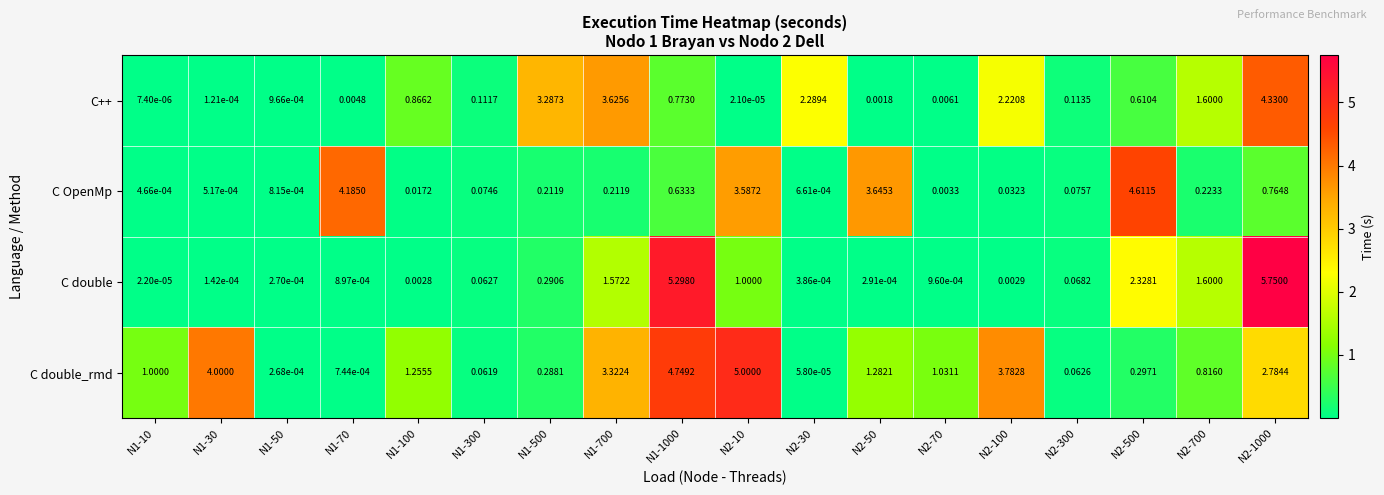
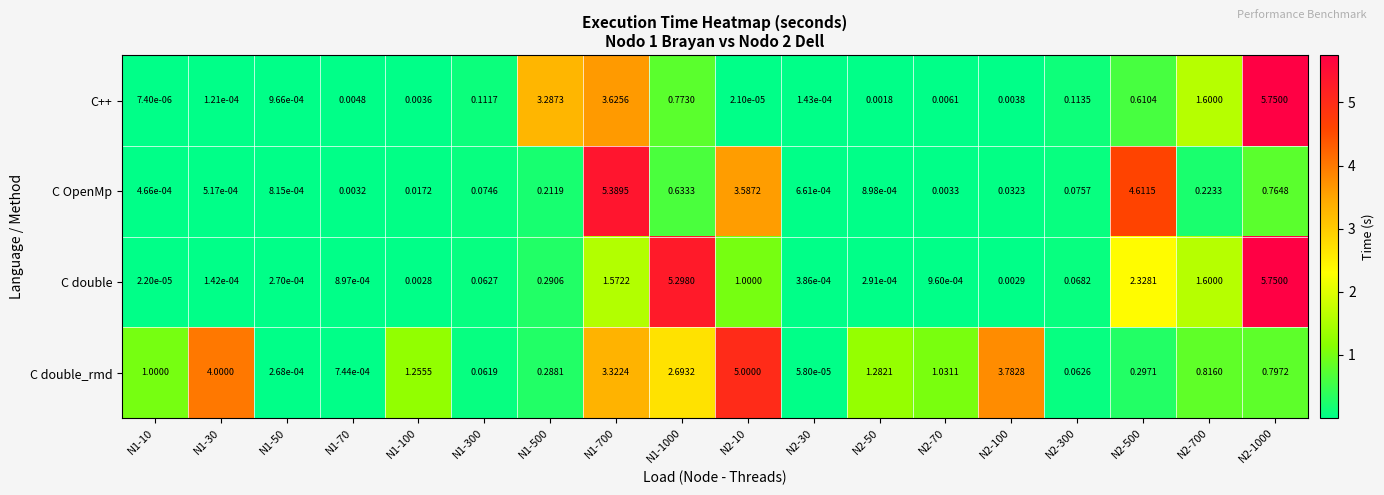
  {
    "C++": {
      "N1-10": "7.40e-06",
      "N1-30": "1.21e-04",
      "N1-50": "9.66e-04",
      "N1-70": "0.0048",
-     "N1-100": "0.8662",
+     "N1-100": "0.0036",
      "N1-300": "0.1117",
      "N1-500": "3.2873",
      "N1-700": "3.6256",
      "N1-1000": "0.7730",
      "N2-10": "2.10e-05",
-     "N2-30": "2.2894",
+     "N2-30": "1.43e-04",
      "N2-50": "0.0018",
      "N2-70": "0.0061",
-     "N2-100": "2.2208",
+     "N2-100": "0.0038",
      "N2-300": "0.1135",
      "N2-500": "0.6104",
      "N2-700": "1.6000",
-     "N2-1000": "4.3300"
+     "N2-1000": "5.7500"
    },
    "C OpenMp": {
      "N1-10": "4.66e-04",
      "N1-30": "5.17e-04",
      "N1-50": "8.15e-04",
-     "N1-70": "4.1850",
+     "N1-70": "0.0032",
      "N1-100": "0.0172",
      "N1-300": "0.0746",
      "N1-500": "0.2119",
-     "N1-700": "0.2119",
+     "N1-700": "5.3895",
      "N1-1000": "0.6333",
      "N2-10": "3.5872",
      "N2-30": "6.61e-04",
-     "N2-50": "3.6453",
+     "N2-50": "8.98e-04",
      "N2-70": "0.0033",
      "N2-100": "0.0323",
      "N2-300": "0.0757",
      "N2-500": "4.6115",
      "N2-700": "0.2233",
      "N2-1000": "0.7648"
    },
    "C double": {
      "N1-10": "2.20e-05",
      "N1-30": "1.42e-04",
      "N1-50": "2.70e-04",
      "N1-70": "8.97e-04",
      "N1-100": "0.0028",
      "N1-300": "0.0627",
      "N1-500": "0.2906",
      "N1-700": "1.5722",
      "N1-1000": "5.2980",
      "N2-10": "1.0000",
      "N2-30": "3.86e-04",
      "N2-50": "2.91e-04",
      "N2-70": "9.60e-04",
      "N2-100": "0.0029",
      "N2-300": "0.0682",
      "N2-500": "2.3281",
      "N2-700": "1.6000",
      "N2-1000": "5.7500"
    },
    "C double_rmd": {
      "N1-10": "1.0000",
      "N1-30": "4.0000",
      "N1-50": "2.68e-04",
      "N1-70": "7.44e-04",
      "N1-100": "1.2555",
      "N1-300": "0.0619",
      "N1-500": "0.2881",
      "N1-700": "3.3224",
-     "N1-1000": "4.7492",
+     "N1-1000": "2.6932",
      "N2-10": "5.0000",
      "N2-30": "5.80e-05",
      "N2-50": "1.2821",
      "N2-70": "1.0311",
      "N2-100": "3.7828",
      "N2-300": "0.0626",
      "N2-500": "0.2971",
      "N2-700": "0.8160",
-     "N2-1000": "2.7844"
+     "N2-1000": "0.7972"
    }
  }
